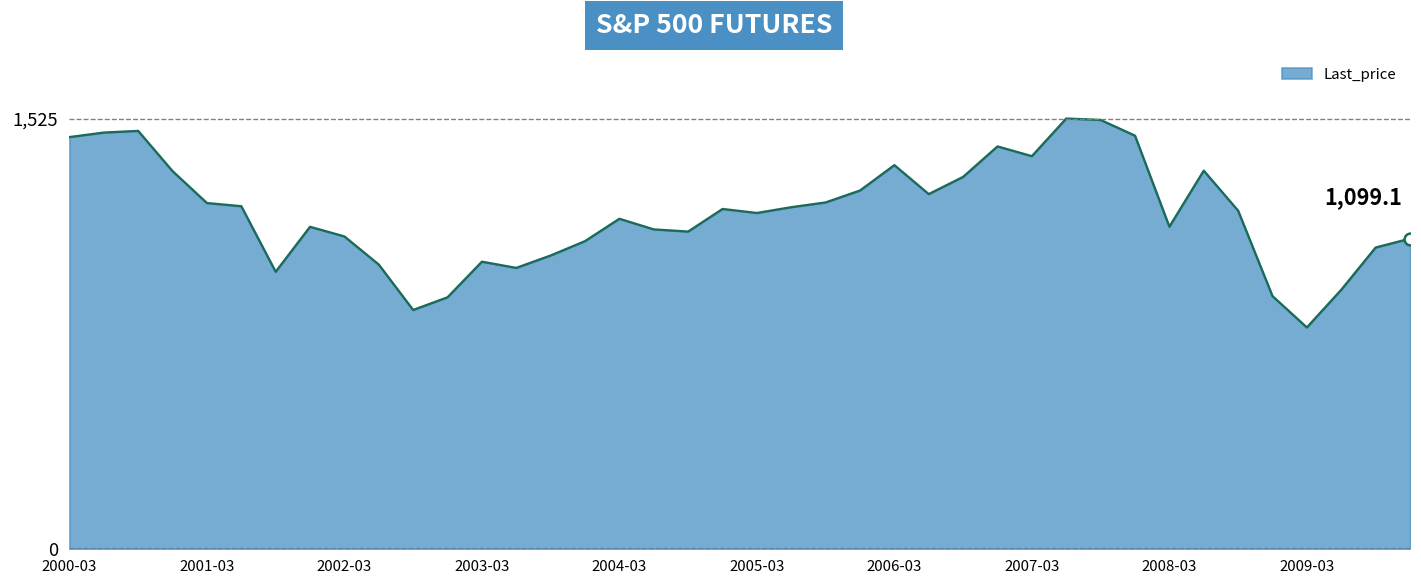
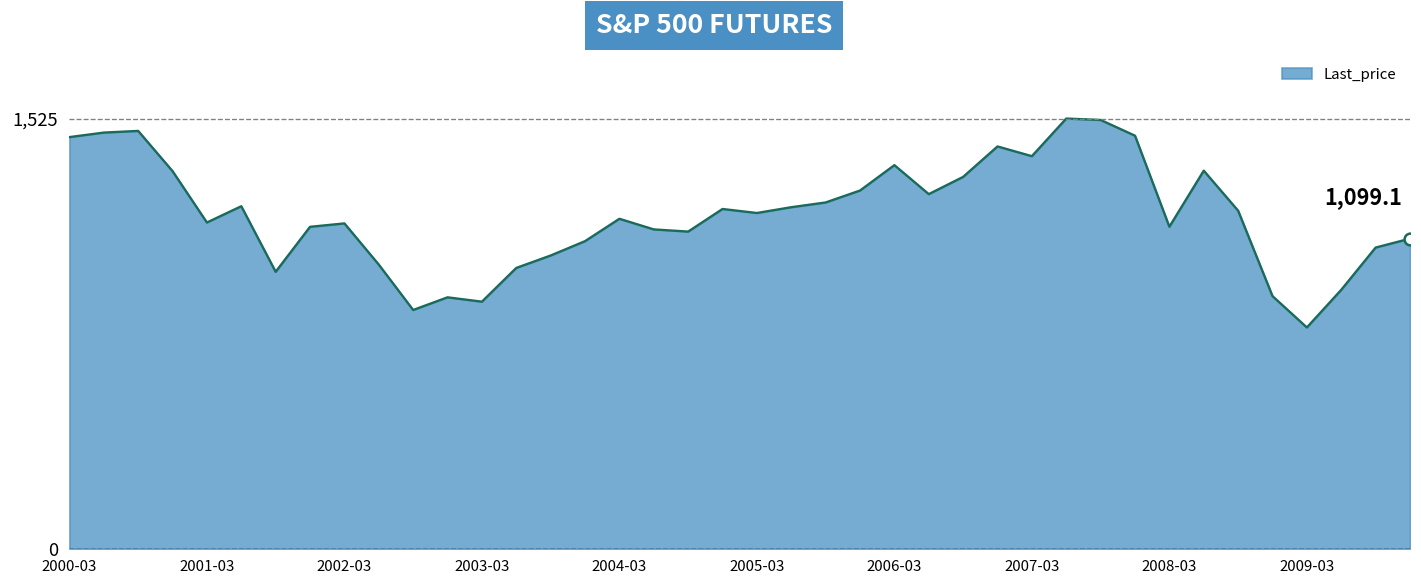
  {
    "Last_price": {
      "2000-03": "1,460",
-     "2001-03": "1,230",
-     "2002-03": "1,110",
-     "2003-03": "1,020",
+     "2001-03": "1,160",
+     "2002-03": "1,150",
+     "2003-03": "880",
      "2004-03": "1,170",
      "2005-03": "1,190",
      "2006-03": "1,360",
      "2007-03": "1,390",
      "2008-03": "1,140",
      "2009-03": "780"
    }
  }
